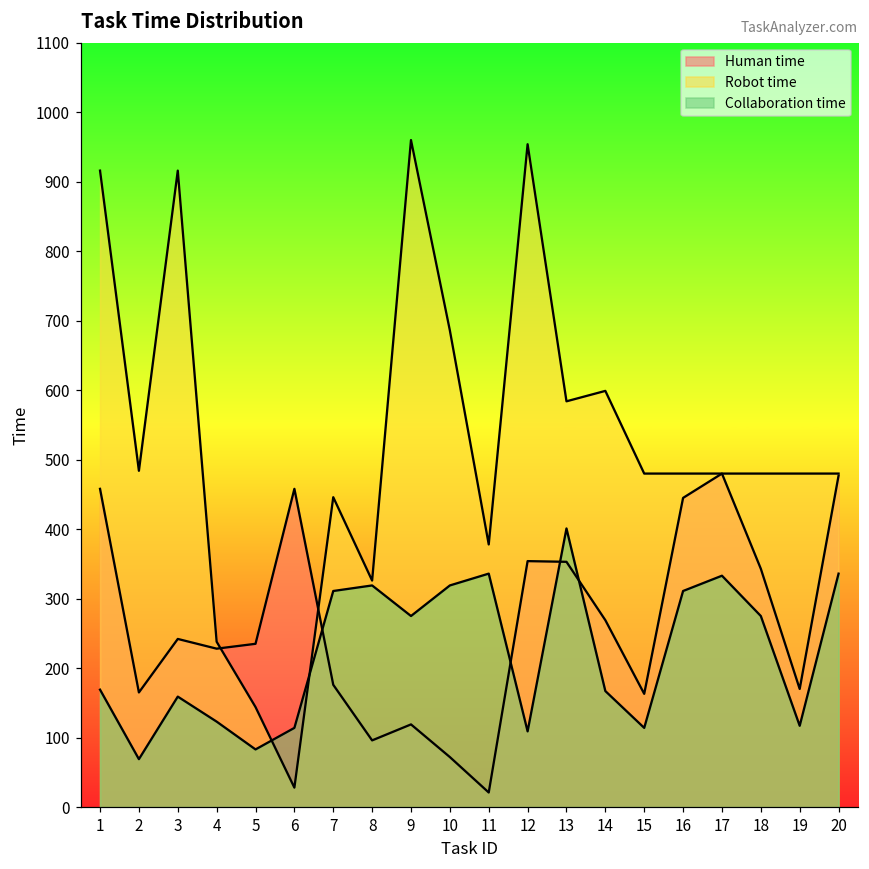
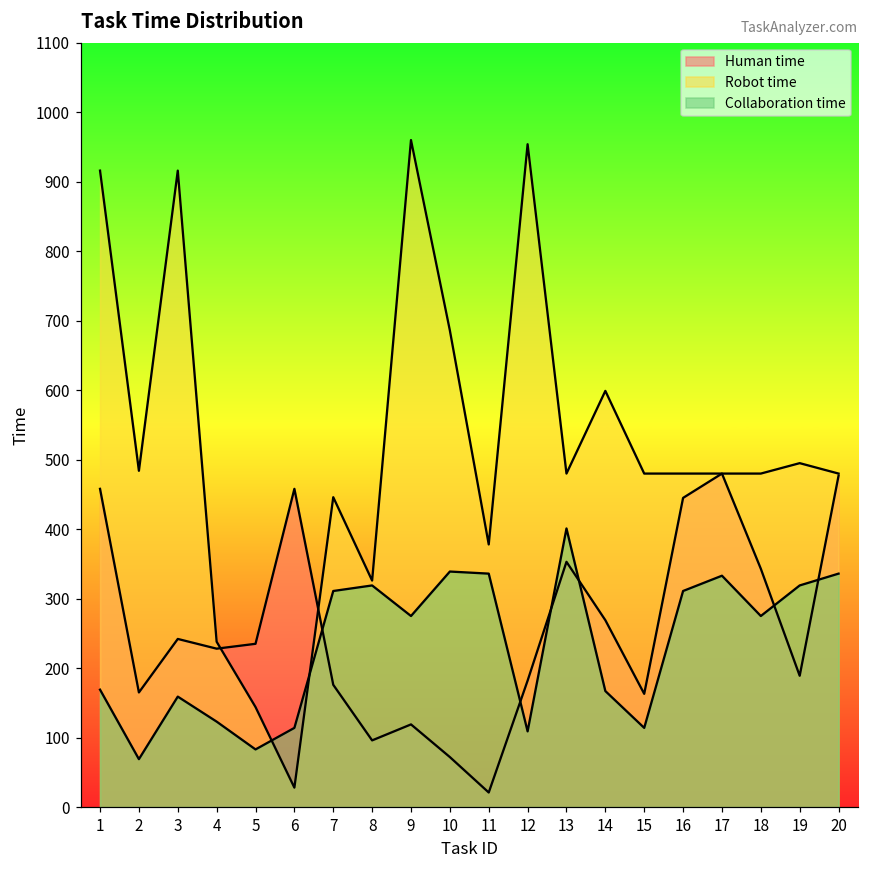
  {
    "Human time": {
      "1": 460,
      "2": 170,
      "3": 240,
      "4": 230,
      "5": 240,
      "6": 460,
      "7": 180,
      "8": 100,
      "9": 120,
      "10": 70,
      "11": 20,
-     "12": 350,
+     "12": 180,
      "13": 350,
      "14": 270,
      "15": 160,
      "16": 450,
      "18": 340,
-     "19": 170
+     "19": 190
    },
    "Robot time": {
      "1": 920,
      "2": 480,
      "3": 920,
      "4": 240,
      "5": 140,
      "6": 30,
      "7": 450,
      "8": 330,
      "9": 960,
      "10": 690,
      "11": 380,
      "12": 950,
-     "13": 580,
+     "13": 480,
      "14": 600,
      "15": 480,
      "16": 480,
      "18": 480,
-     "19": 480
+     "19": 500
    },
    "Collaboration time": {
      "1": 170,
      "2": 70,
      "3": 160,
      "4": 120,
      "5": 80,
      "6": 110,
      "7": 310,
      "8": 320,
      "9": 280,
-     "10": 320,
+     "10": 340,
      "11": 340,
      "12": 110,
      "13": 400,
      "14": 170,
      "15": 110,
      "16": 310,
      "17": 330,
      "18": 280,
-     "19": 120,
+     "19": 320,
      "20": 340
    }
  }
